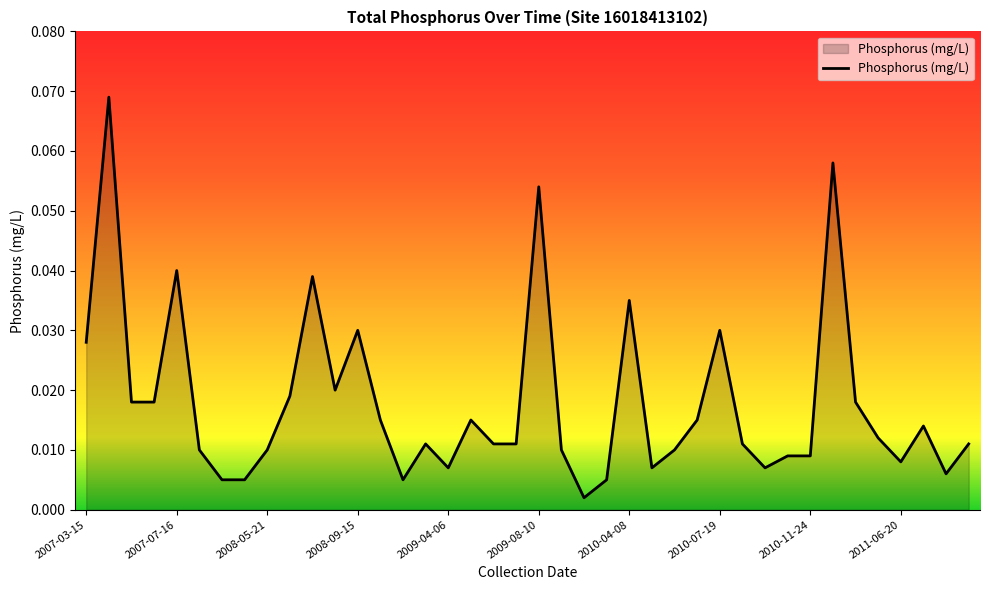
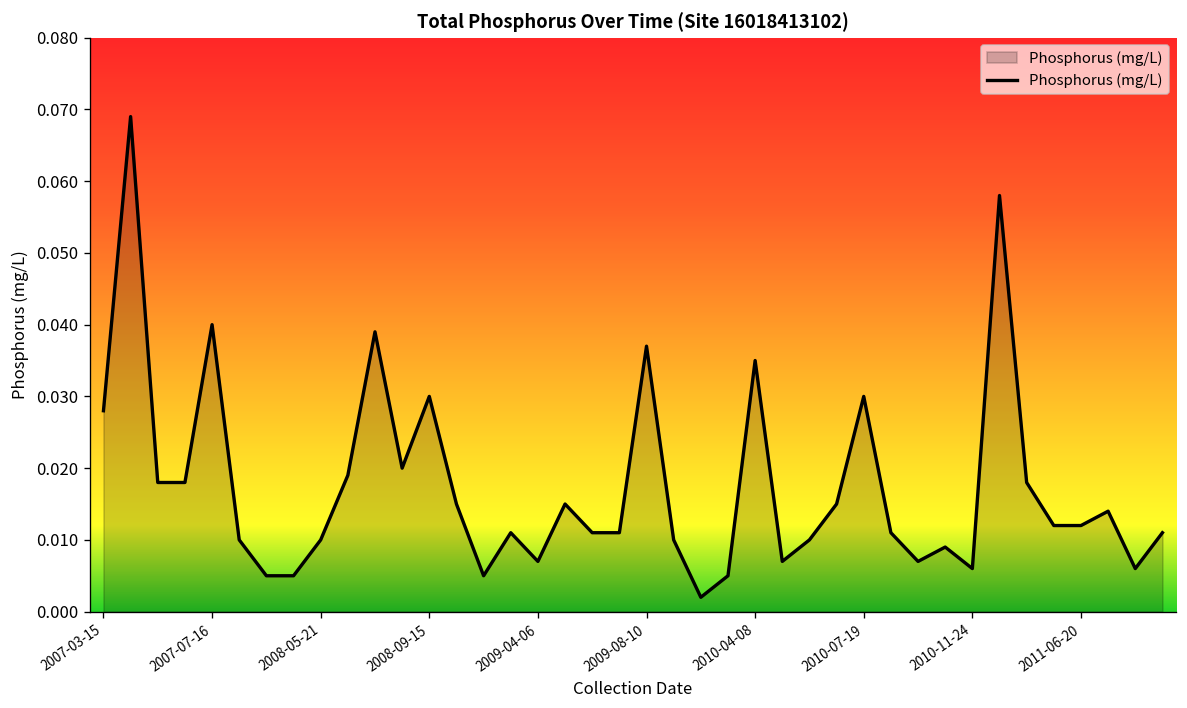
  {
    "2007-03-15": 0.028,
    "2007-07-16": 0.040,
    "2008-05-21": 0.010,
    "2008-09-15": 0.030,
    "2009-04-06": 0.007,
-   "2009-08-10": 0.054,
+   "2009-08-10": 0.037,
    "2010-04-08": 0.035,
    "2010-07-19": 0.030,
-   "2010-11-24": 0.009,
-   "2011-06-20": 0.008
+   "2010-11-24": 0.006,
+   "2011-06-20": 0.012
  }
